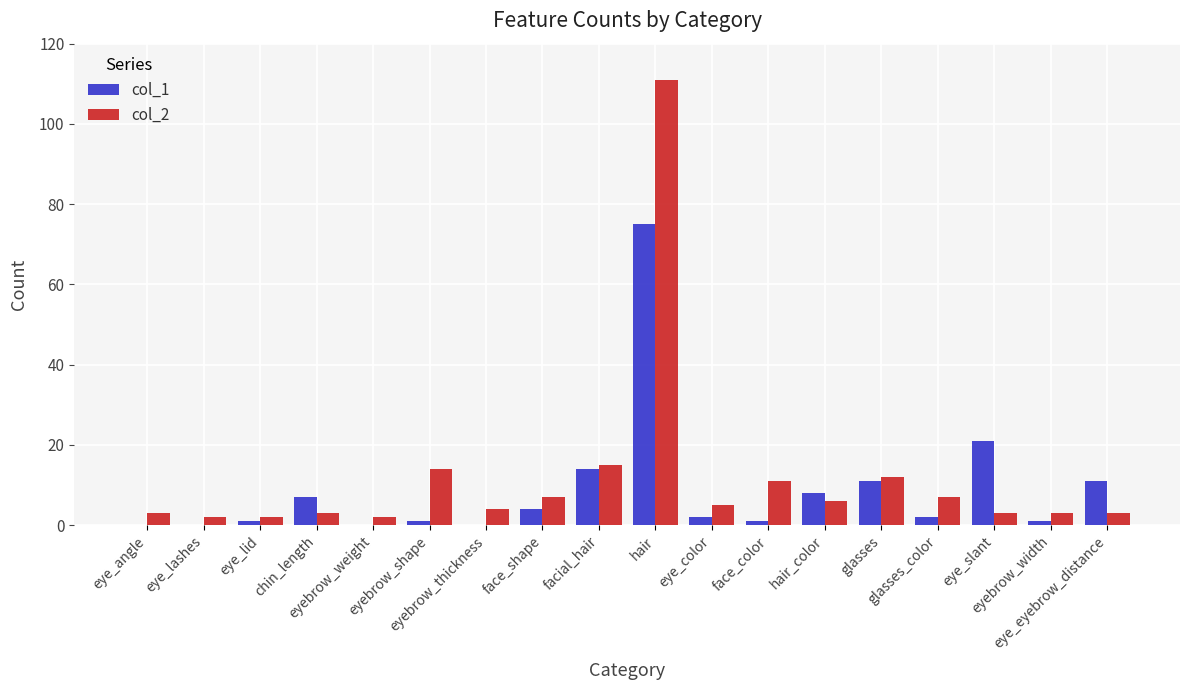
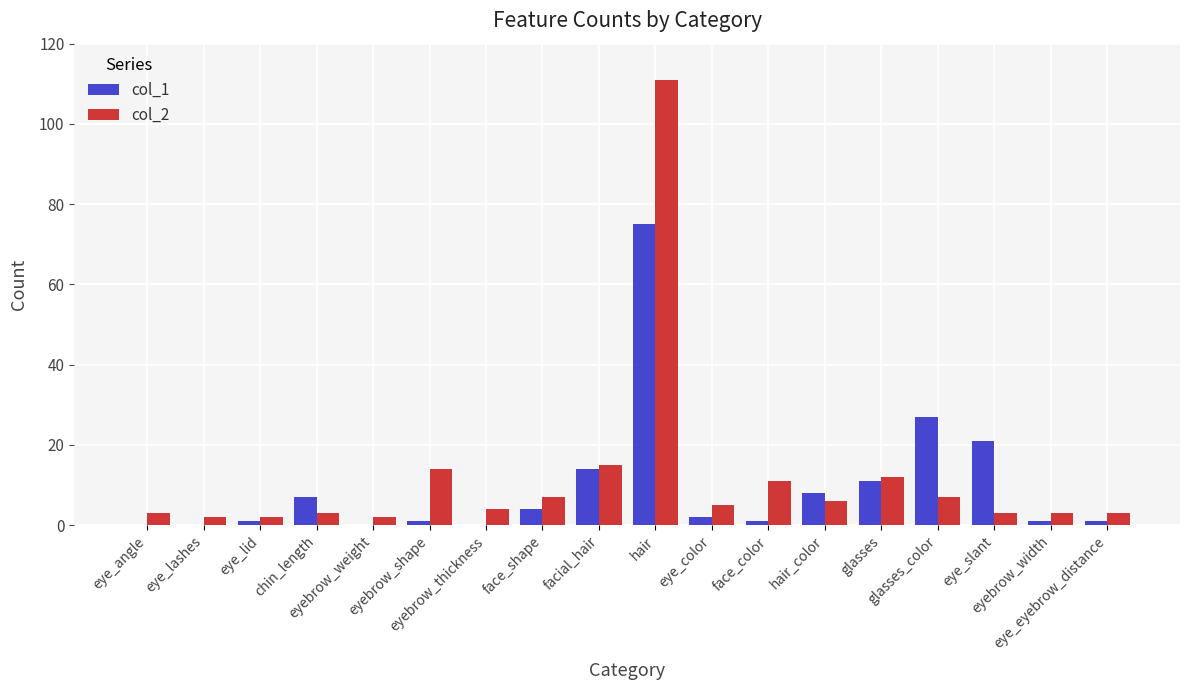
  {
    "col_1": {
      "eye_angle": 0,
      "eye_lashes": 0,
      "eye_lid": 1,
      "chin_length": 7,
      "eyebrow_weight": 0,
      "eyebrow_shape": 1,
      "eyebrow_thickness": 0,
      "face_shape": 4,
      "facial_hair": 14,
      "hair": 75,
      "eye_color": 2,
      "face_color": 1,
      "hair_color": 8,
      "glasses": 11,
-     "glasses_color": 2,
+     "glasses_color": 27,
      "eye_slant": 21,
      "eyebrow_width": 1,
-     "eye_eyebrow_distance": 11
+     "eye_eyebrow_distance": 1
    },
    "col_2": {
      "eye_angle": 3,
      "eye_lashes": 2,
      "eye_lid": 2,
      "chin_length": 3,
      "eyebrow_weight": 2,
      "eyebrow_shape": 14,
      "eyebrow_thickness": 4,
      "face_shape": 7,
      "facial_hair": 15,
      "hair": 111,
      "eye_color": 5,
      "face_color": 11,
      "hair_color": 6,
      "glasses": 12,
      "glasses_color": 7,
      "eye_slant": 3,
      "eyebrow_width": 3,
      "eye_eyebrow_distance": 3
    }
  }
